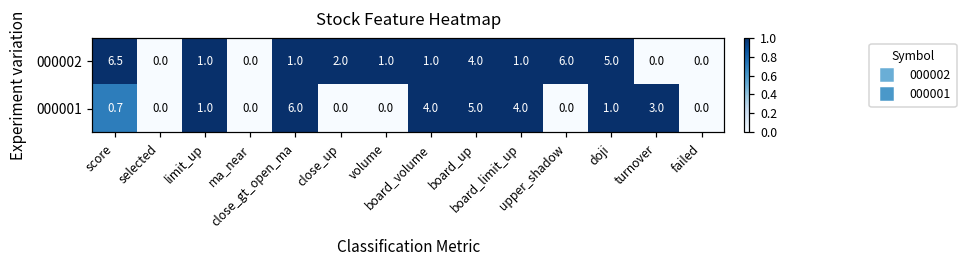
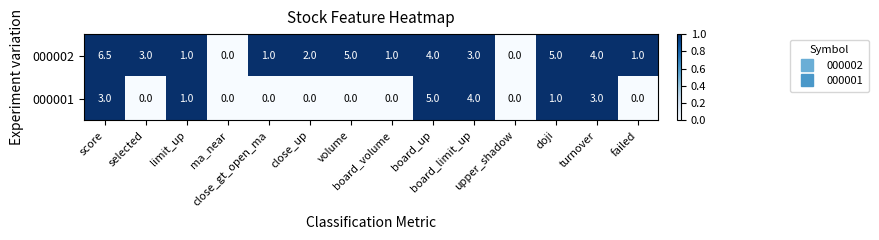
  {
    "000002": {
      "score": 6.5,
-     "selected": 0.0,
+     "selected": 3.0,
      "limit_up": 1.0,
      "ma_near": 0.0,
      "close_gt_open_ma": 1.0,
      "close_up": 2.0,
-     "volume": 1.0,
+     "volume": 5.0,
      "board_volume": 1.0,
      "board_up": 4.0,
-     "board_limit_up": 1.0,
-     "upper_shadow": 6.0,
+     "board_limit_up": 3.0,
+     "upper_shadow": 0.0,
      "doji": 5.0,
-     "turnover": 0.0,
-     "failed": 0.0
+     "turnover": 4.0,
+     "failed": 1.0
    },
    "000001": {
-     "score": 0.7,
+     "score": 3.0,
      "selected": 0.0,
      "limit_up": 1.0,
      "ma_near": 0.0,
-     "close_gt_open_ma": 6.0,
+     "close_gt_open_ma": 0.0,
      "close_up": 0.0,
      "volume": 0.0,
-     "board_volume": 4.0,
+     "board_volume": 0.0,
      "board_up": 5.0,
      "board_limit_up": 4.0,
      "upper_shadow": 0.0,
      "doji": 1.0,
      "turnover": 3.0,
      "failed": 0.0
    }
  }
